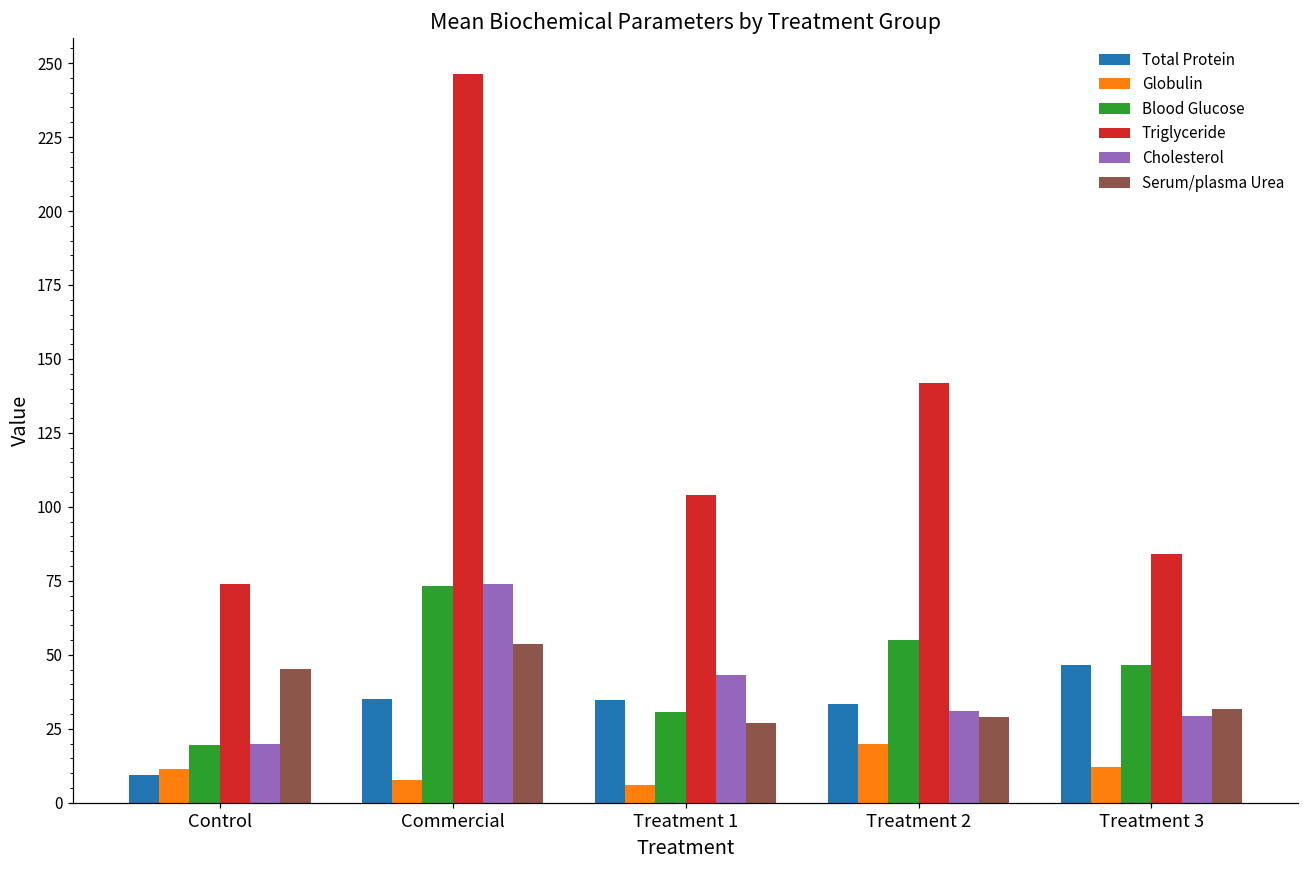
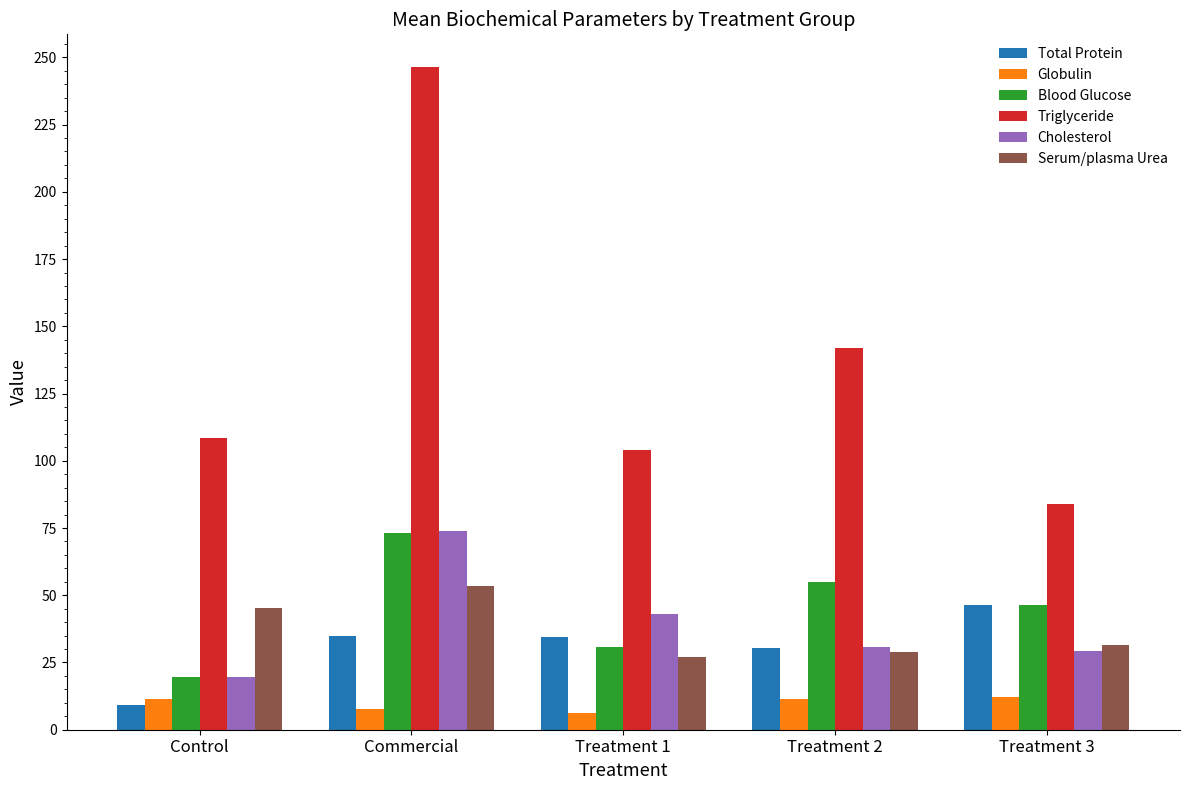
  {
    "Total Protein": {
      "Control": 9,
      "Commercial": 35,
      "Treatment 1": 35,
-     "Treatment 2": 34,
+     "Treatment 2": 30,
      "Treatment 3": 46
    },
    "Globulin": {
      "Control": 12,
      "Commercial": 8,
      "Treatment 1": 6,
-     "Treatment 2": 20,
+     "Treatment 2": 11,
      "Treatment 3": 12
    },
    "Blood Glucose": {
      "Control": 20,
      "Commercial": 73,
      "Treatment 1": 31,
      "Treatment 2": 55,
      "Treatment 3": 46
    },
    "Triglyceride": {
-     "Control": 74,
+     "Control": 108,
      "Commercial": 246,
      "Treatment 1": 104,
      "Treatment 2": 142,
      "Treatment 3": 84
    },
    "Cholesterol": {
      "Control": 20,
      "Commercial": 74,
      "Treatment 1": 43,
      "Treatment 2": 31,
      "Treatment 3": 29
    },
    "Serum/plasma Urea": {
      "Control": 45,
      "Commercial": 54,
      "Treatment 1": 27,
      "Treatment 2": 29,
      "Treatment 3": 32
    }
  }
